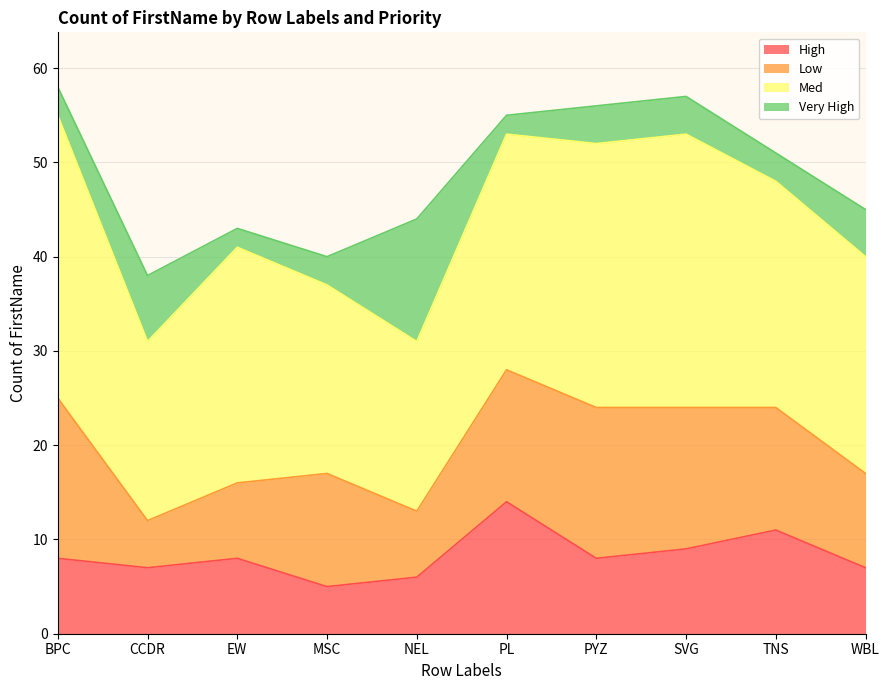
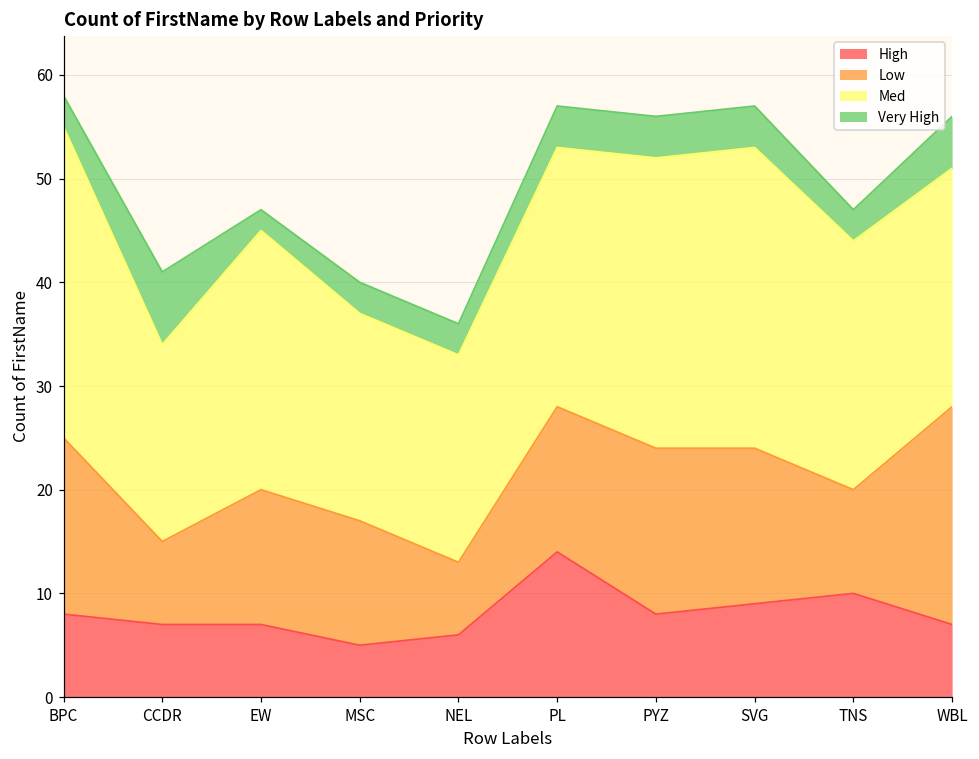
  {
    "High": {
      "BPC": 8,
      "CCDR": 7,
-     "EW": 8,
+     "EW": 7,
      "MSC": 5,
      "NEL": 6,
      "PL": 14,
      "PYZ": 8,
      "SVG": 9,
-     "TNS": 11,
+     "TNS": 10,
      "WBL": 7
    },
    "Low": {
      "BPC": 25,
-     "CCDR": 5,
-     "EW": 8,
+     "CCDR": 8,
+     "EW": 13,
      "MSC": 17,
      "NEL": 13,
      "PL": 28,
      "PYZ": 24,
      "SVG": 24,
-     "TNS": 13,
-     "WBL": 10
+     "TNS": 10,
+     "WBL": 21
    },
    "Med": {
      "BPC": 30,
      "CCDR": 19,
      "EW": 25,
      "MSC": 20,
-     "NEL": 18,
+     "NEL": 20,
      "PL": 25,
      "PYZ": 28,
      "SVG": 29,
      "TNS": 24,
      "WBL": 23
    },
    "Very High": {
      "BPC": 3,
      "CCDR": 7,
      "EW": 2,
      "MSC": 3,
-     "NEL": 13,
-     "PL": 2,
+     "NEL": 3,
+     "PL": 4,
      "PYZ": 4,
      "SVG": 4,
      "TNS": 3,
      "WBL": 5
    }
  }
